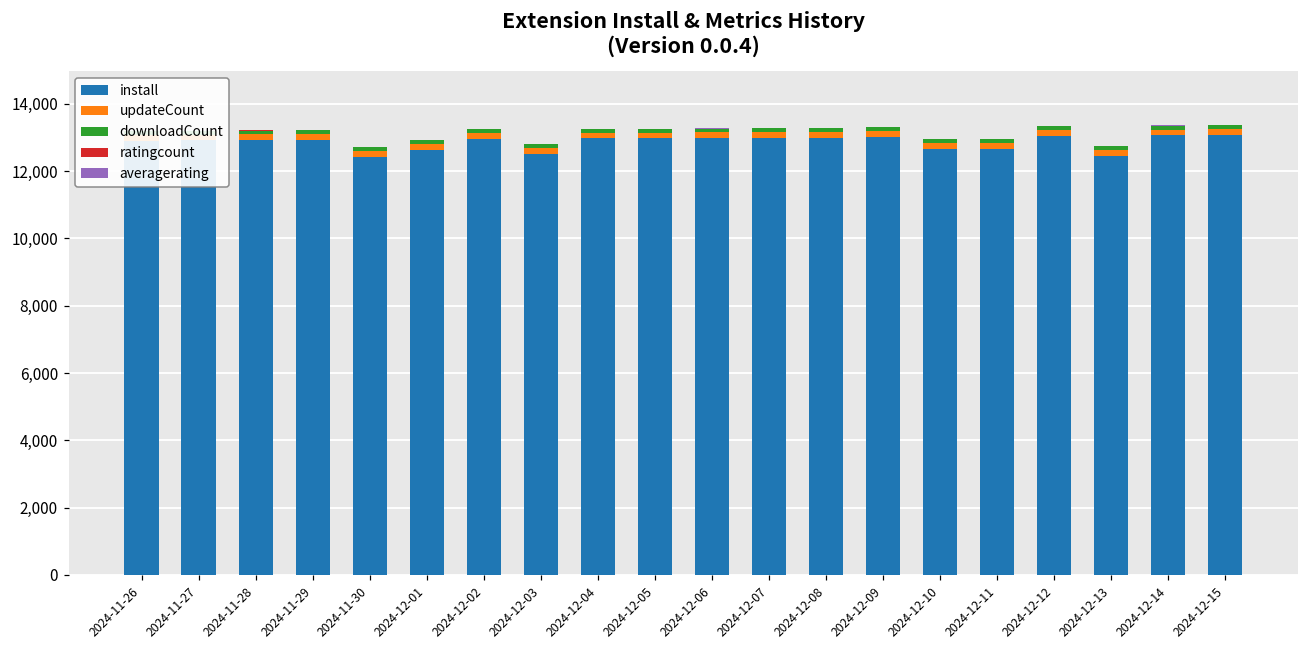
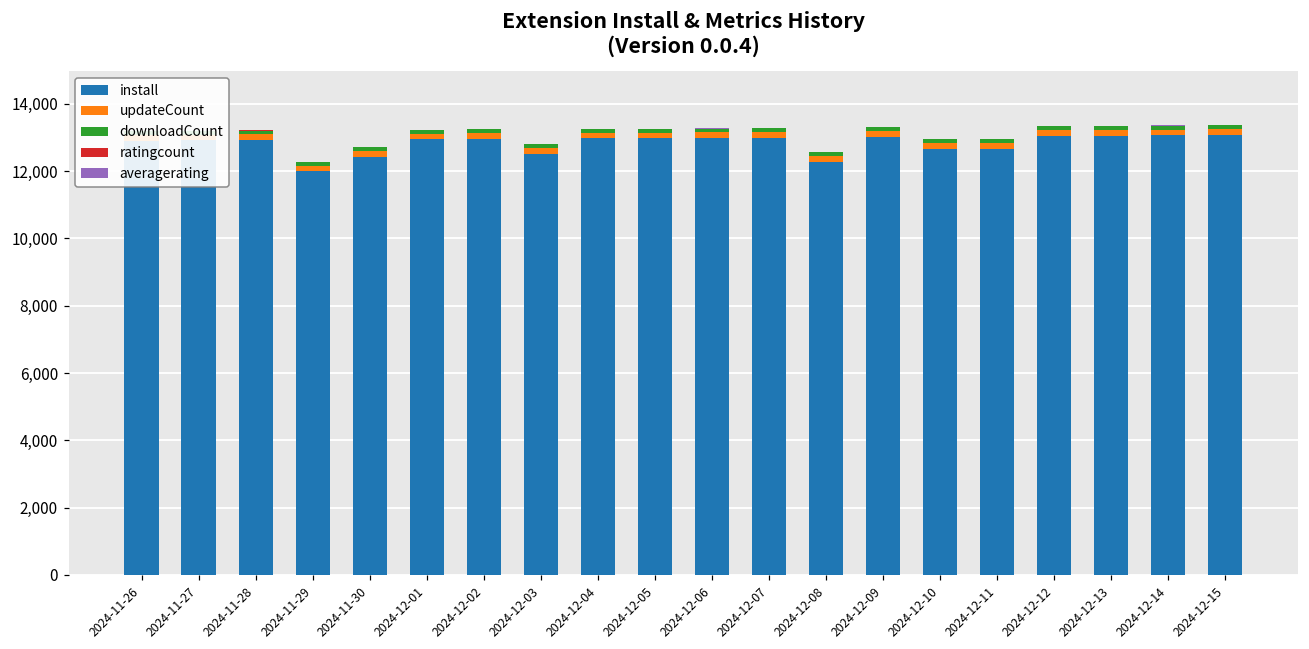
  {
    "install": {
      "2024-11-28": "12,900",
-     "2024-11-29": "12,900",
+     "2024-11-29": "12,000",
      "2024-11-30": "12,400",
-     "2024-12-01": "12,600",
+     "2024-12-01": "12,900",
      "2024-12-02": "13,000",
      "2024-12-03": "12,500",
      "2024-12-04": "13,000",
      "2024-12-05": "13,000",
      "2024-12-06": "13,000",
      "2024-12-07": "13,000",
-     "2024-12-08": "13,000",
+     "2024-12-08": "12,300",
      "2024-12-09": "13,000",
      "2024-12-10": "12,700",
      "2024-12-11": "12,700",
      "2024-12-12": "13,000",
-     "2024-12-13": "12,400",
+     "2024-12-13": "13,100",
      "2024-12-14": "13,100",
      "2024-12-15": "13,100"
    },
    "updateCount": {
      "2024-11-28": "200",
      "2024-11-29": "200",
      "2024-11-30": "200",
      "2024-12-01": "200",
      "2024-12-02": "200",
      "2024-12-03": "200",
      "2024-12-04": "200",
      "2024-12-05": "200",
      "2024-12-06": "200",
      "2024-12-07": "200",
      "2024-12-08": "200",
      "2024-12-09": "200",
      "2024-12-10": "200",
      "2024-12-11": "200",
      "2024-12-12": "200",
      "2024-12-13": "200",
      "2024-12-14": "200",
      "2024-12-15": "200"
    },
    "downloadCount": {
      "2024-11-28": "100",
      "2024-11-29": "100",
      "2024-11-30": "100",
      "2024-12-01": "100",
      "2024-12-02": "100",
      "2024-12-03": "100",
      "2024-12-04": "100",
      "2024-12-05": "100",
      "2024-12-06": "100",
      "2024-12-07": "100",
      "2024-12-08": "100",
      "2024-12-09": "100",
      "2024-12-10": "100",
      "2024-12-11": "100",
      "2024-12-12": "100",
      "2024-12-13": "100",
      "2024-12-14": "100",
      "2024-12-15": "100"
    }
  }
